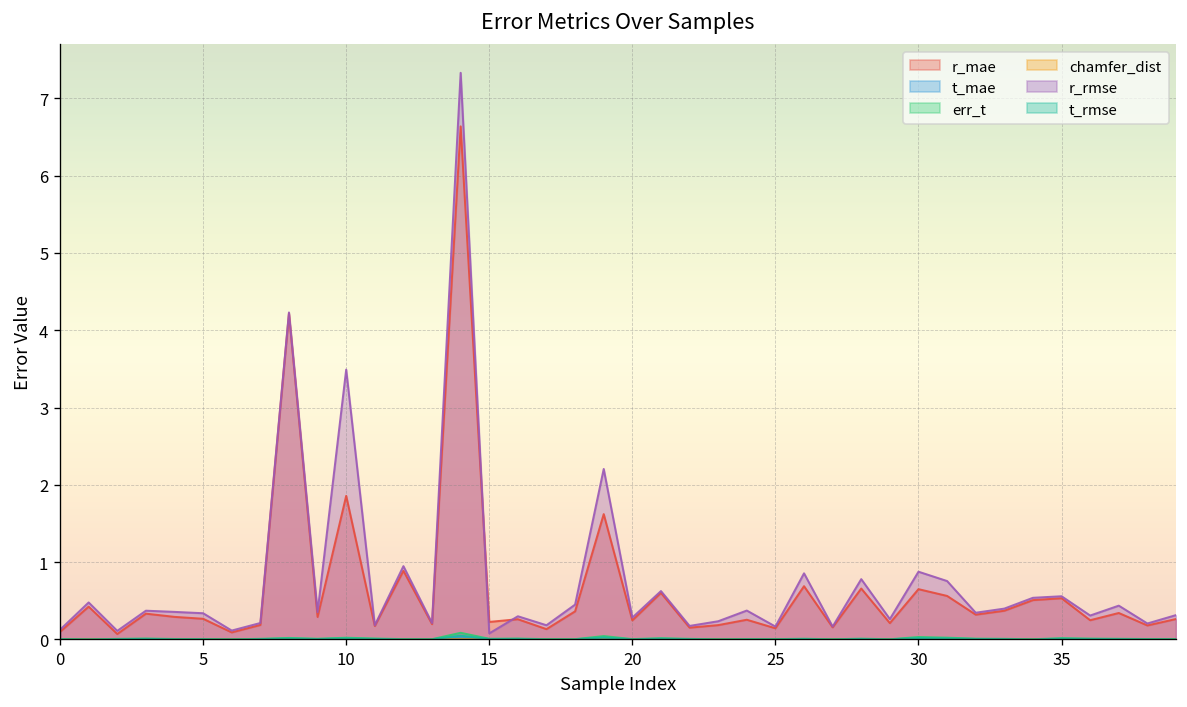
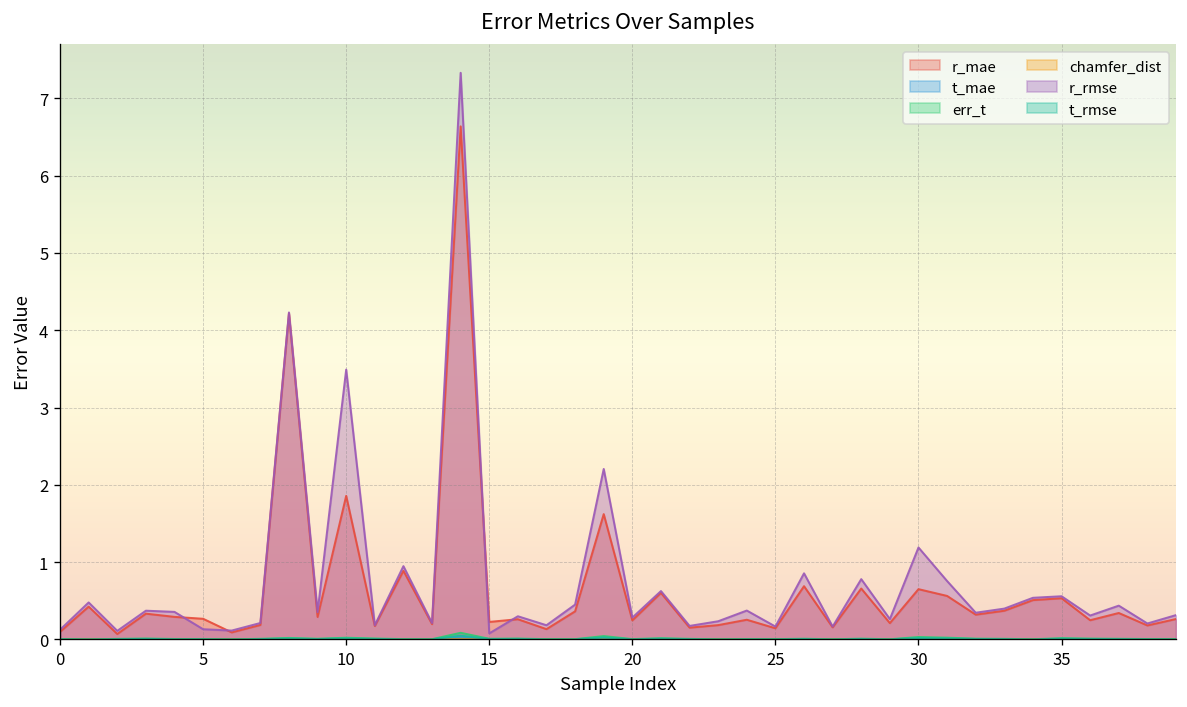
  {
    "r_rmse": {
-     "5": 0.3,
+     "5": 0.1,
      "10": 3.5,
      "15": 0.1,
-     "30": 0.9
+     "30": 1.2
    }
  }
